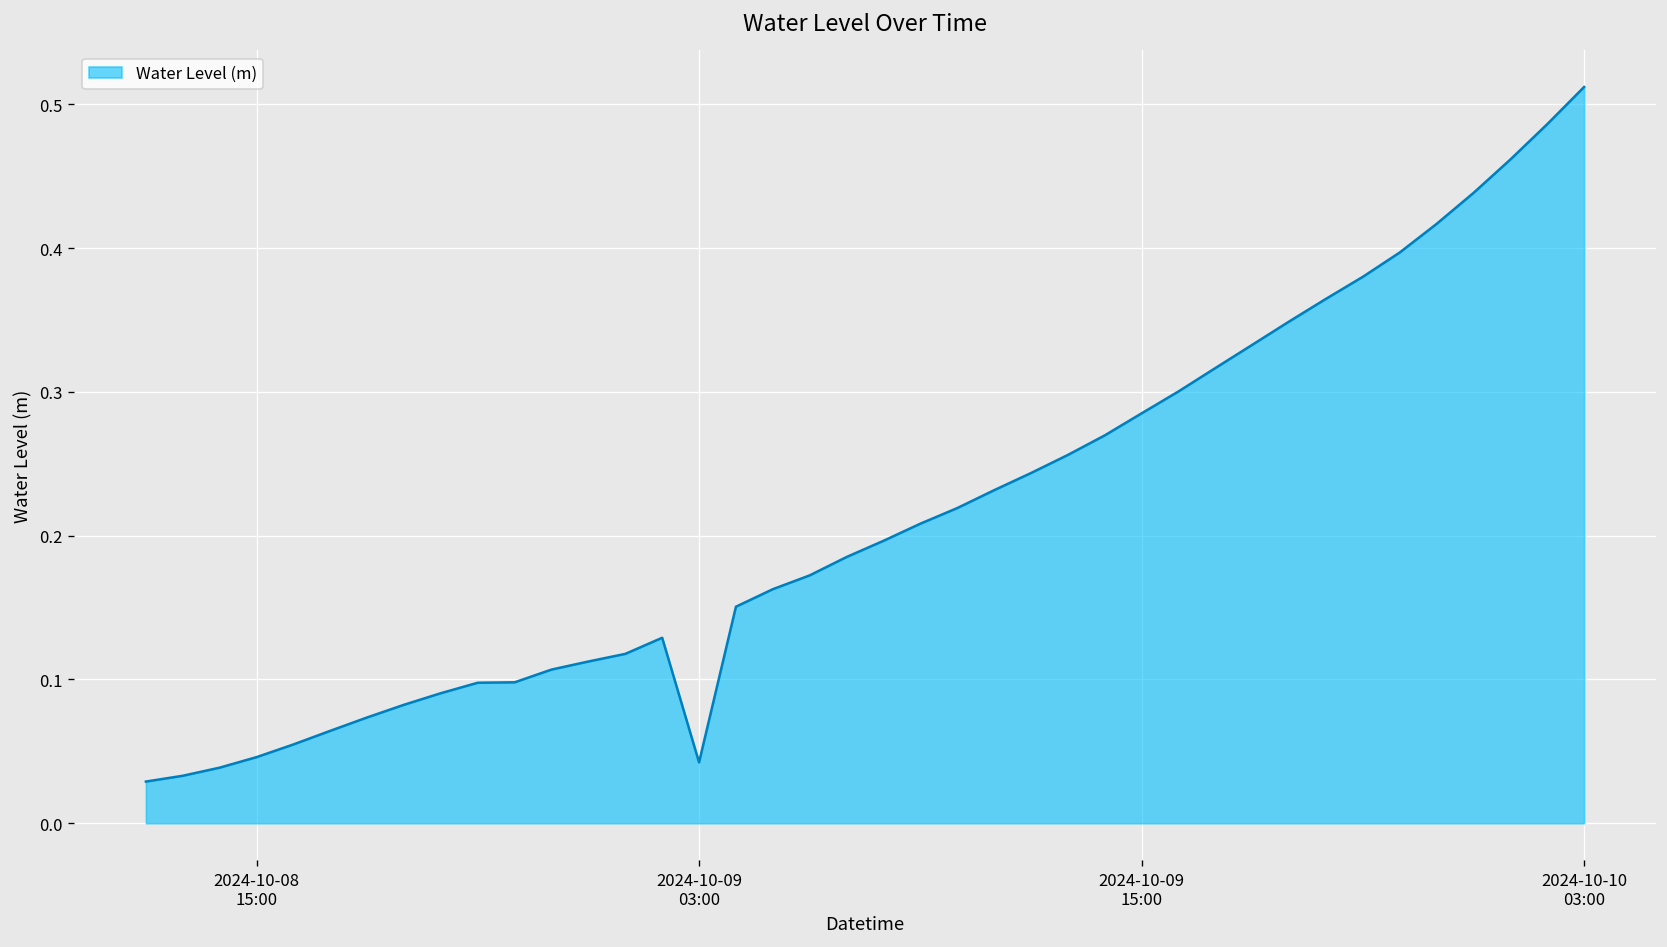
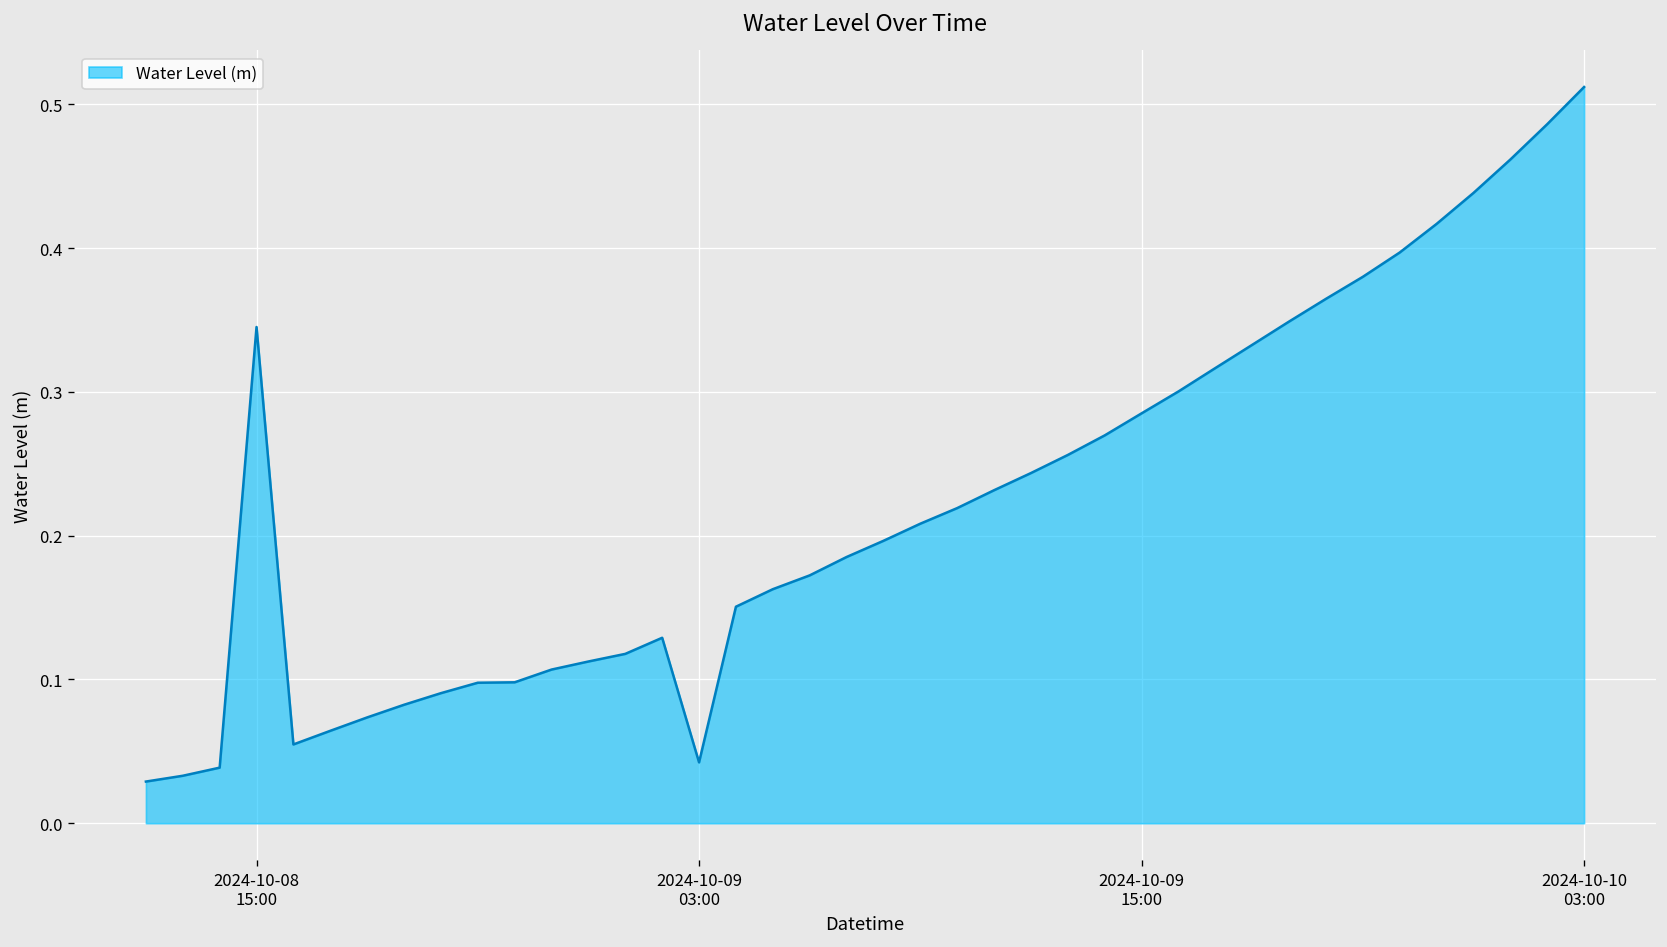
  {
-   "2024-10-08 15:00": 0.046,
+   "2024-10-08 15:00": 0.345,
    "2024-10-09 03:00": 0.042,
    "2024-10-09 15:00": 0.285,
    "2024-10-10 03:00": 0.512
  }
